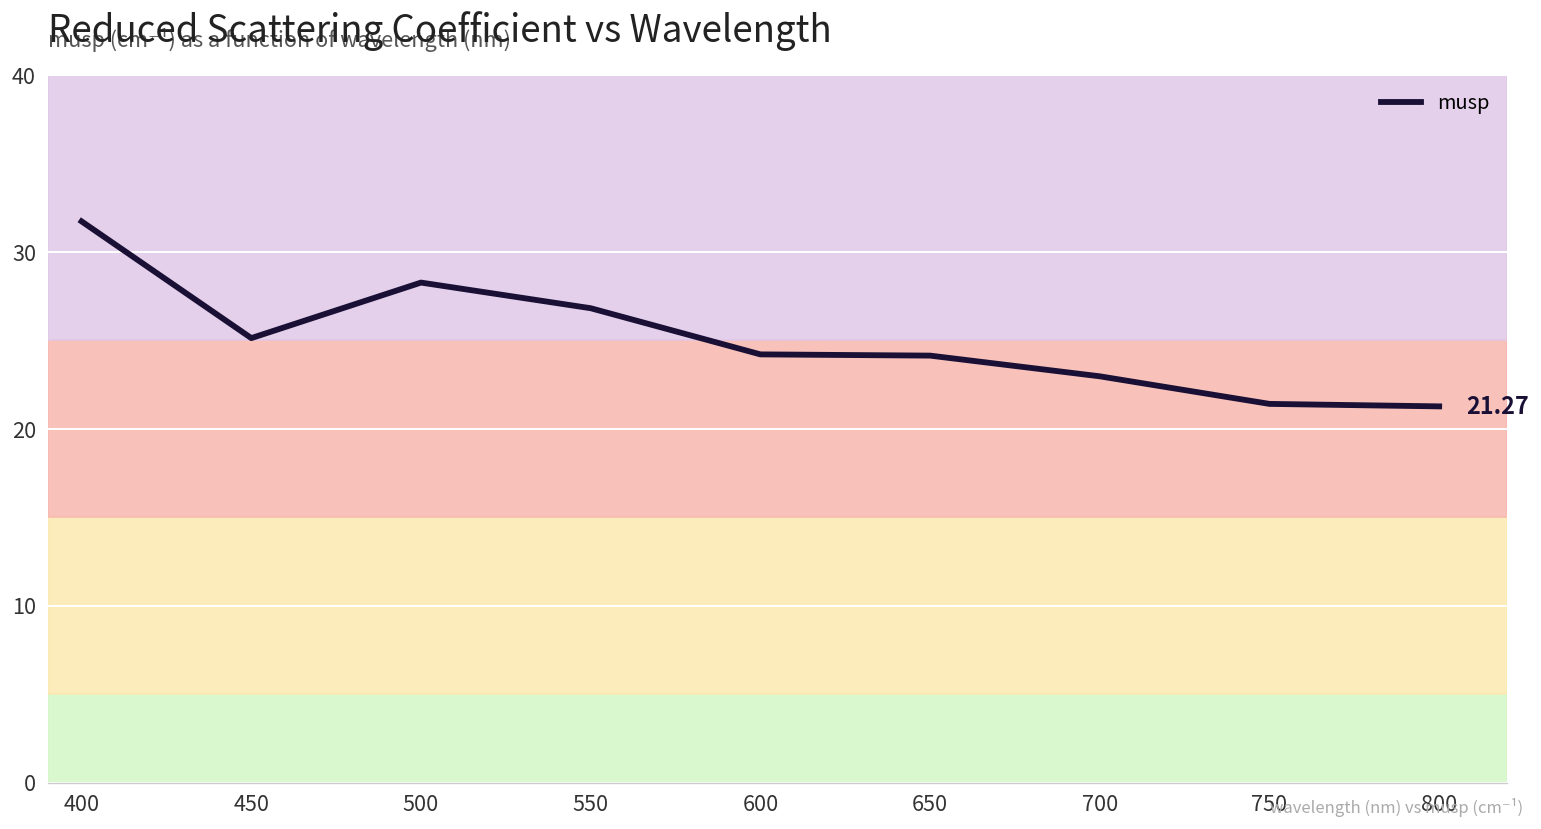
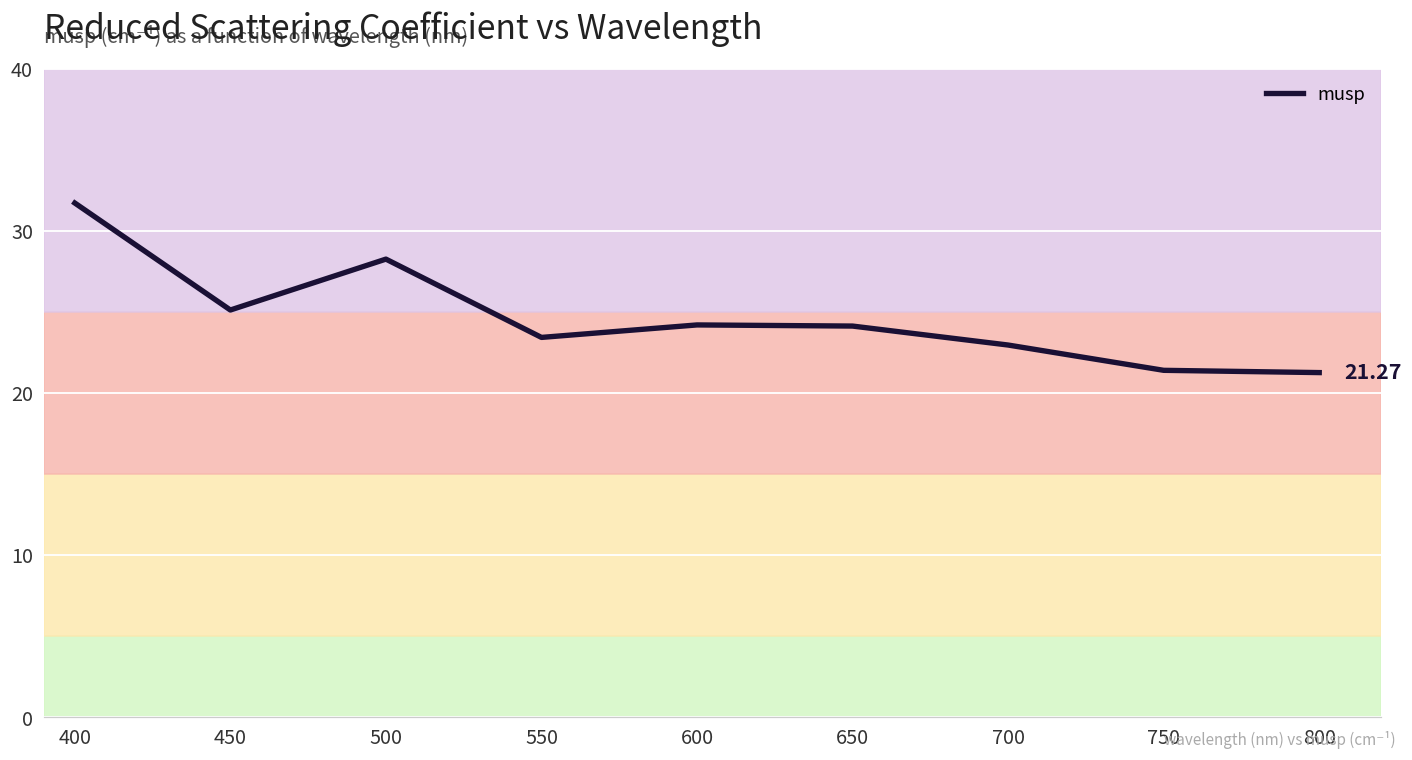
  {
    "400": 31.7,
    "450": 25.1,
    "500": 28.3,
-   "550": 26.8,
+   "550": 23.4,
    "600": 24.2,
    "650": 24.1,
    "700": 23.0,
    "750": 21.4
  }
